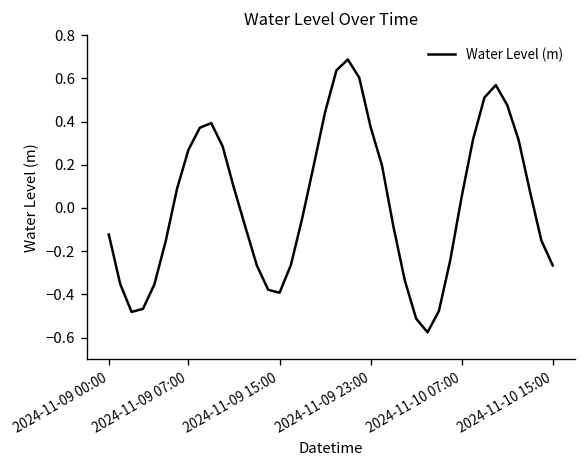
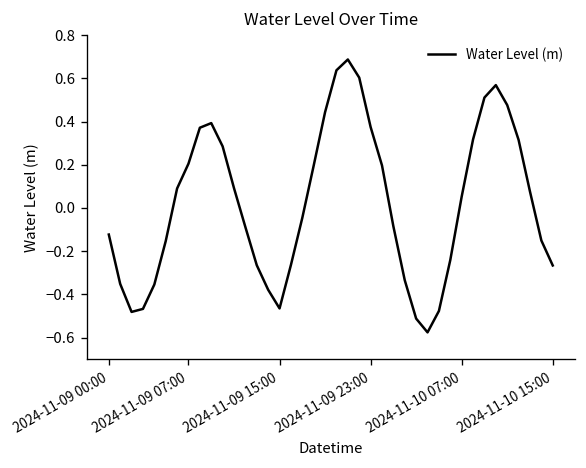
  {
    "2024-11-09 00:00": -0.12,
-   "2024-11-09 07:00": 0.27,
-   "2024-11-09 15:00": -0.39,
+   "2024-11-09 07:00": 0.21,
+   "2024-11-09 15:00": -0.47,
    "2024-11-09 23:00": 0.37,
    "2024-11-10 07:00": 0.05,
    "2024-11-10 15:00": -0.27
  }
